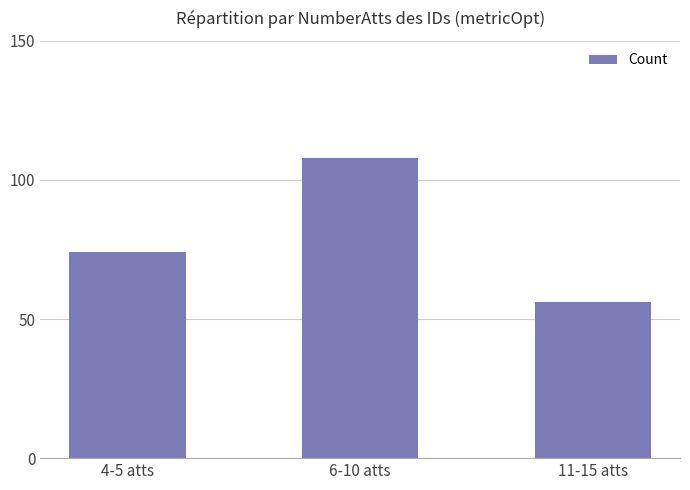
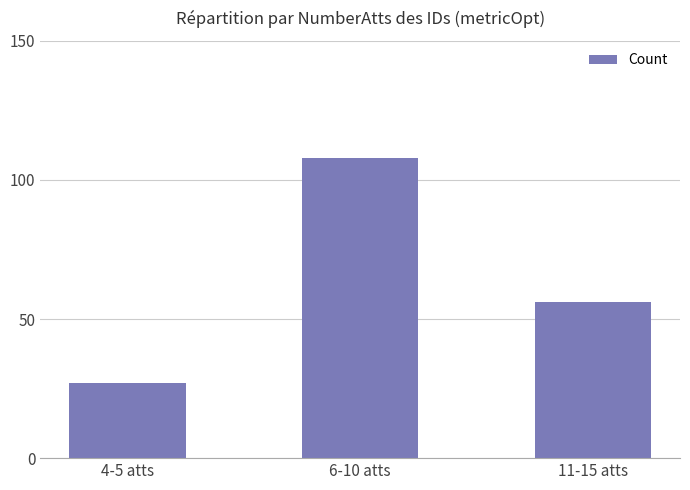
  {
-   "4-5 atts": 74,
+   "4-5 atts": 27,
    "6-10 atts": 108,
    "11-15 atts": 56
  }
